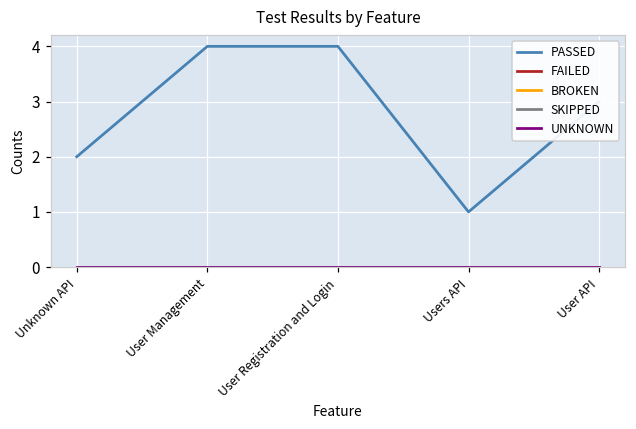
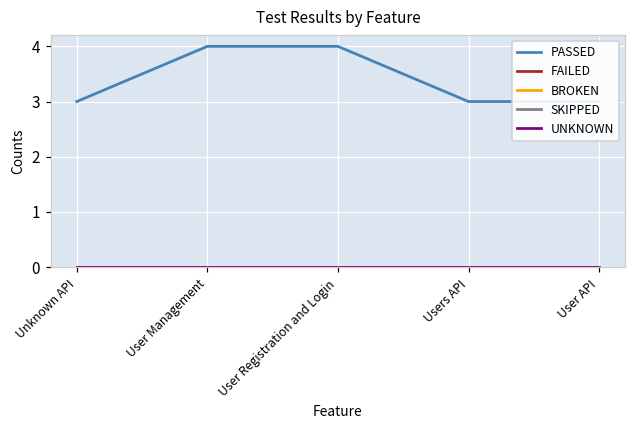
  {
    "PASSED": {
-     "Unknown API": 2,
+     "Unknown API": 3,
      "User Management": 4,
      "User Registration and Login": 4,
-     "Users API": 1
+     "Users API": 3
    },
    "UNKNOWN": {
      "Unknown API": 0,
      "User Management": 0,
      "User Registration and Login": 0,
      "Users API": 0,
      "User API": 0
    }
  }
